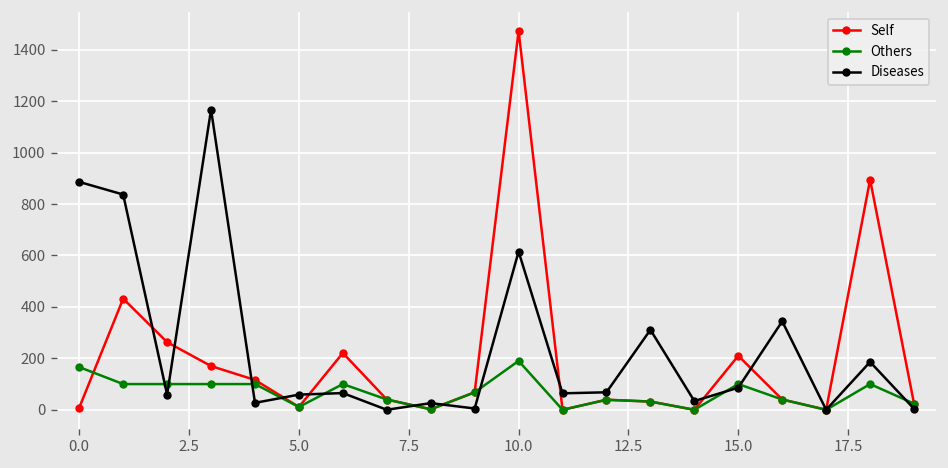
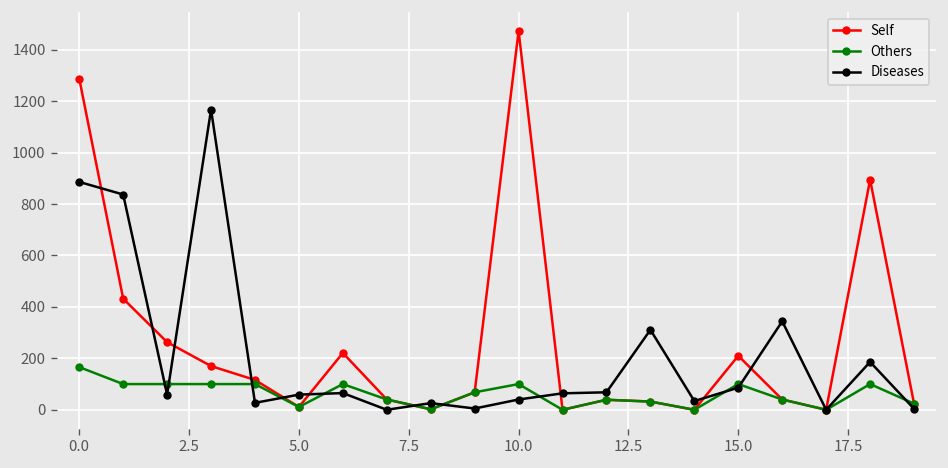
  {
    "Self": {
-     "0.0": 10,
+     "0.0": 1290,
      "10.0": 1470,
      "15.0": 210
    },
    "Others": {
      "0.0": 170,
-     "10.0": 190,
+     "10.0": 100,
      "15.0": 100
    },
    "Diseases": {
      "0.0": 890,
      "5.0": 60,
-     "10.0": 620,
+     "10.0": 40,
      "15.0": 90
    }
  }
